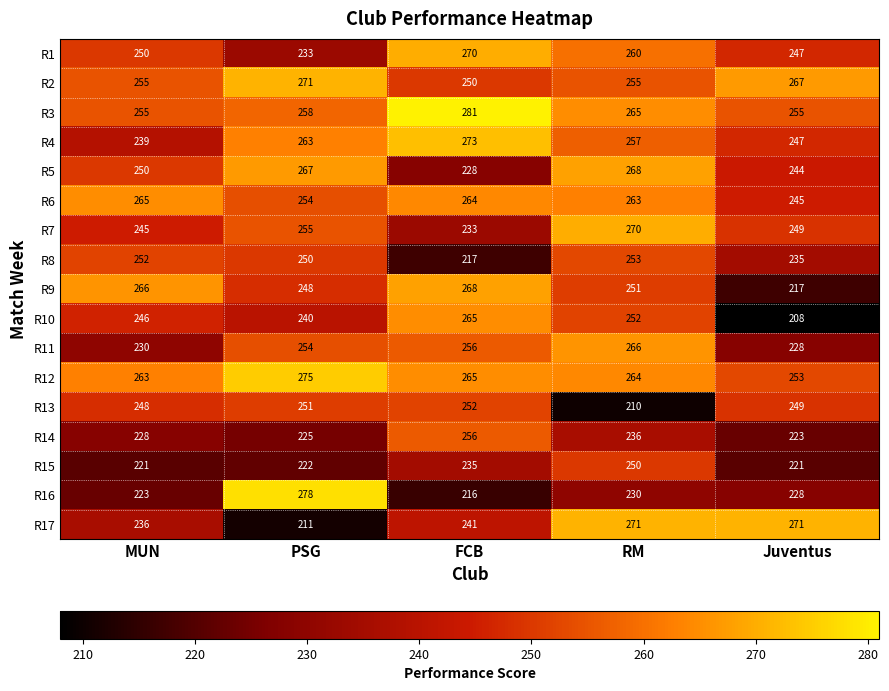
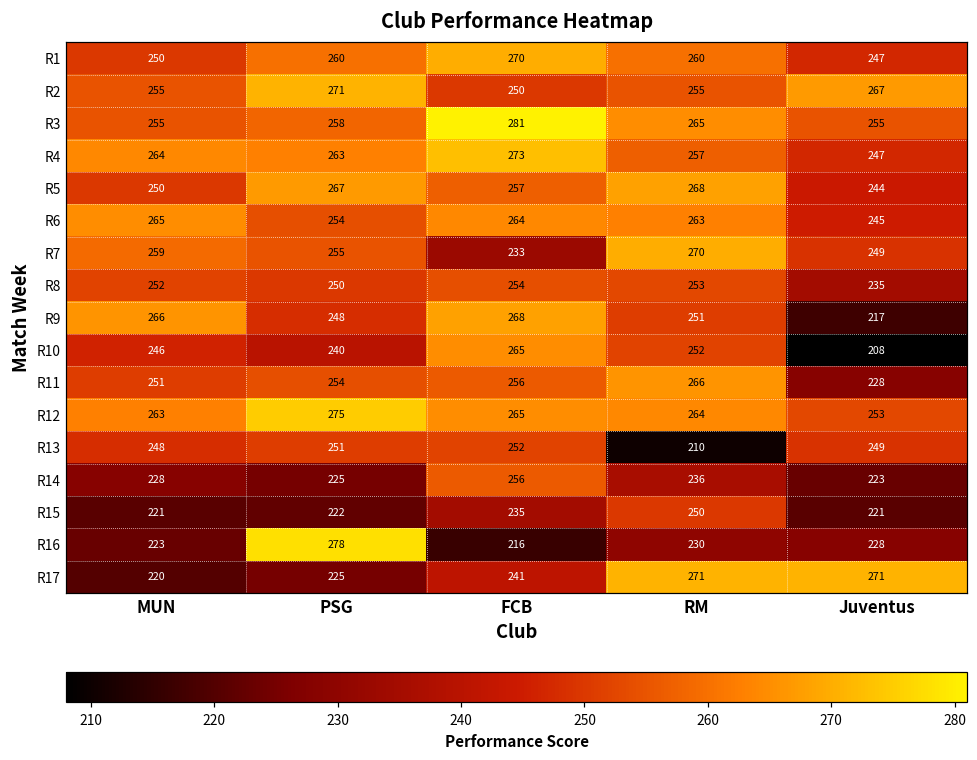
  {
    "R1": {
      "MUN": 250,
-     "PSG": 233,
+     "PSG": 260,
      "FCB": 270,
      "RM": 260,
      "Juventus": 247
    },
    "R2": {
      "MUN": 255,
      "PSG": 271,
      "FCB": 250,
      "RM": 255,
      "Juventus": 267
    },
    "R3": {
      "MUN": 255,
      "PSG": 258,
      "FCB": 281,
      "RM": 265,
      "Juventus": 255
    },
    "R4": {
-     "MUN": 239,
+     "MUN": 264,
      "PSG": 263,
      "FCB": 273,
      "RM": 257,
      "Juventus": 247
    },
    "R5": {
      "MUN": 250,
      "PSG": 267,
-     "FCB": 228,
+     "FCB": 257,
      "RM": 268,
      "Juventus": 244
    },
    "R6": {
      "MUN": 265,
      "PSG": 254,
      "FCB": 264,
      "RM": 263,
      "Juventus": 245
    },
    "R7": {
-     "MUN": 245,
+     "MUN": 259,
      "PSG": 255,
      "FCB": 233,
      "RM": 270,
      "Juventus": 249
    },
    "R8": {
      "MUN": 252,
      "PSG": 250,
-     "FCB": 217,
+     "FCB": 254,
      "RM": 253,
      "Juventus": 235
    },
    "R9": {
      "MUN": 266,
      "PSG": 248,
      "FCB": 268,
      "RM": 251,
      "Juventus": 217
    },
    "R10": {
      "MUN": 246,
      "PSG": 240,
      "FCB": 265,
      "RM": 252,
      "Juventus": 208
    },
    "R11": {
-     "MUN": 230,
+     "MUN": 251,
      "PSG": 254,
      "FCB": 256,
      "RM": 266,
      "Juventus": 228
    },
    "R12": {
      "MUN": 263,
      "PSG": 275,
      "FCB": 265,
      "RM": 264,
      "Juventus": 253
    },
    "R13": {
      "MUN": 248,
      "PSG": 251,
      "FCB": 252,
      "RM": 210,
      "Juventus": 249
    },
    "R14": {
      "MUN": 228,
      "PSG": 225,
      "FCB": 256,
      "RM": 236,
      "Juventus": 223
    },
    "R15": {
      "MUN": 221,
      "PSG": 222,
      "FCB": 235,
      "RM": 250,
      "Juventus": 221
    },
    "R16": {
      "MUN": 223,
      "PSG": 278,
      "FCB": 216,
      "RM": 230,
      "Juventus": 228
    },
    "R17": {
-     "MUN": 236,
-     "PSG": 211,
+     "MUN": 220,
+     "PSG": 225,
      "FCB": 241,
      "RM": 271,
      "Juventus": 271
    }
  }
